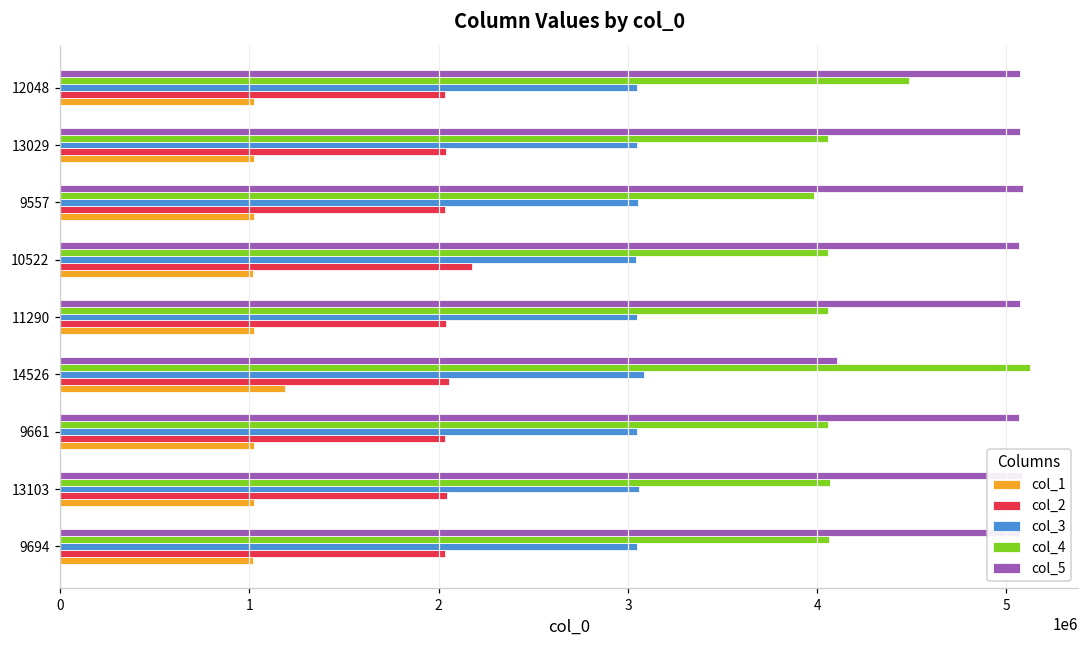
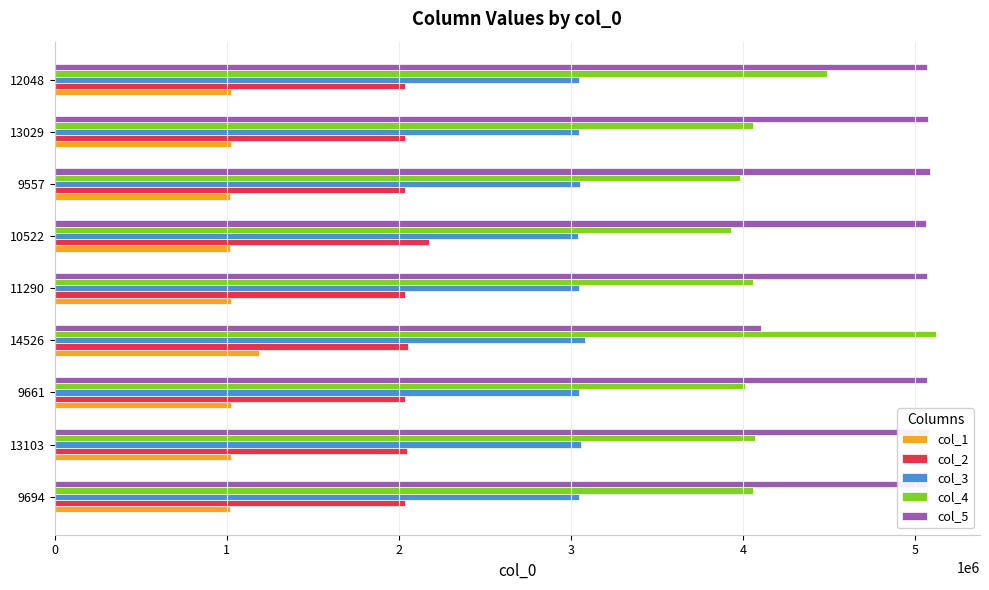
  {
    "col_1": {
      "12048": 1020000,
      "13029": 1020000,
      "9557": 1020000,
      "10522": 1020000,
      "11290": 1020000,
      "14526": 1190000,
      "9661": 1020000,
      "13103": 1030000,
      "9694": 1020000
    },
    "col_2": {
      "12048": 2040000,
      "13029": 2040000,
      "9557": 2030000,
      "10522": 2170000,
      "11290": 2040000,
      "14526": 2050000,
      "9661": 2030000,
      "13103": 2040000,
      "9694": 2040000
    },
    "col_3": {
      "12048": 3050000,
      "13029": 3050000,
      "9557": 3050000,
      "10522": 3040000,
      "11290": 3050000,
      "14526": 3080000,
      "9661": 3050000,
      "13103": 3060000,
      "9694": 3050000
    },
    "col_4": {
      "12048": 4490000,
      "13029": 4060000,
      "9557": 3980000,
-     "10522": 4060000,
+     "10522": 3930000,
      "11290": 4060000,
      "14526": 5120000,
-     "9661": 4060000,
+     "9661": 4010000,
      "13103": 4070000,
      "9694": 4060000
    },
    "col_5": {
      "12048": 5070000,
      "13029": 5070000,
      "9557": 5090000,
      "10522": 5070000,
      "11290": 5070000,
      "14526": 4110000,
      "9661": 5070000
    }
  }
